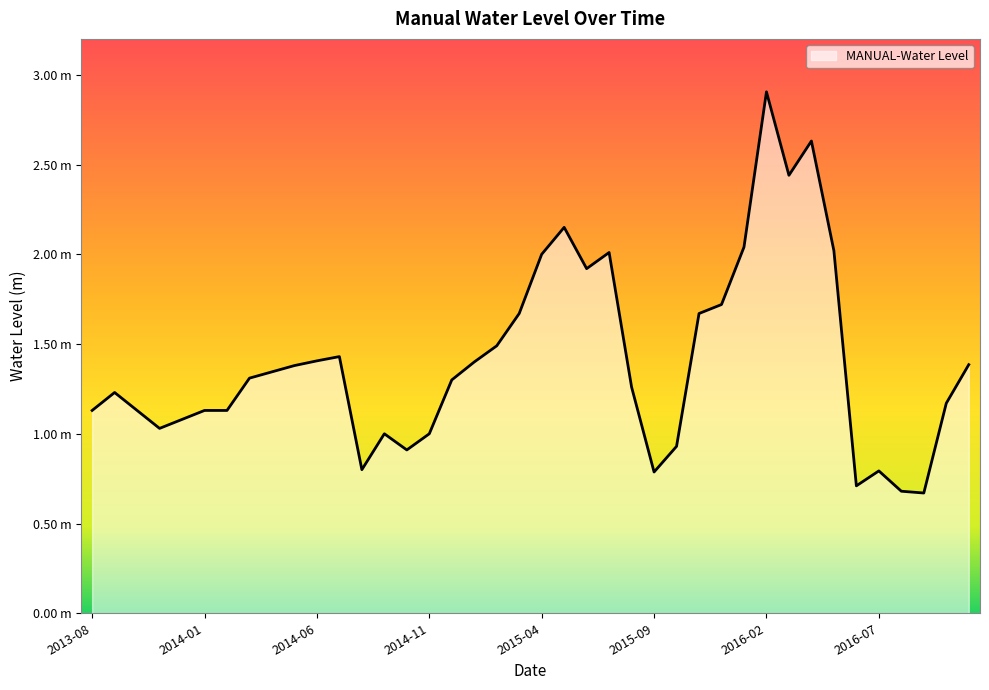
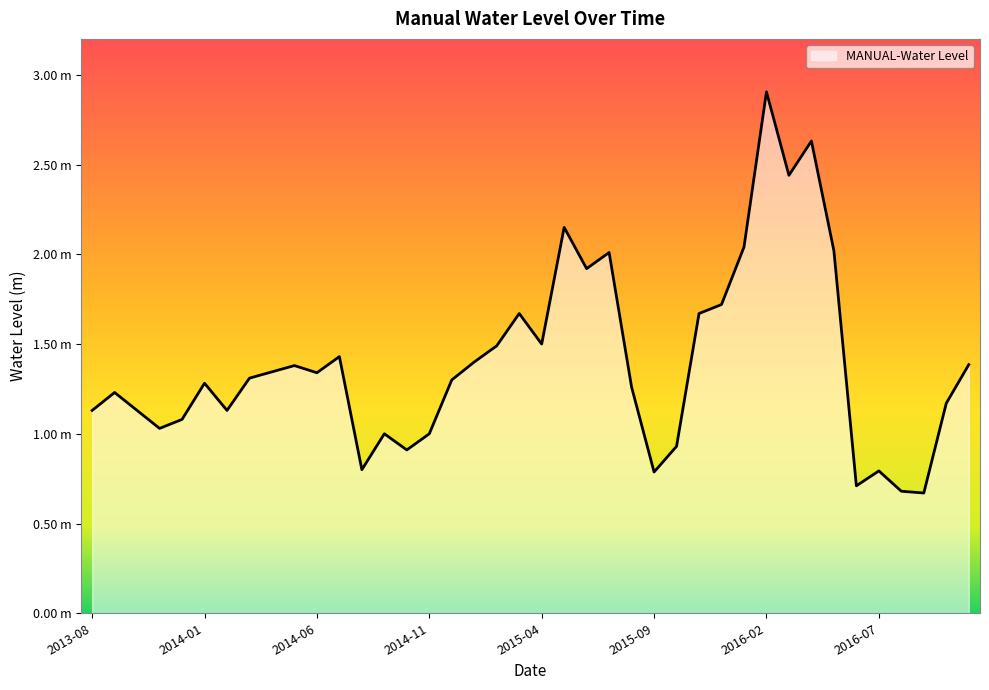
  {
    "2013-08": "1.13 m",
-   "2014-01": "1.13 m",
-   "2014-06": "1.41 m",
+   "2014-01": "1.28 m",
+   "2014-06": "1.34 m",
    "2014-11": "1.00 m",
-   "2015-04": "2.0 m",
+   "2015-04": "1.5 m",
    "2015-09": "0.79 m",
    "2016-02": "2.90 m",
    "2016-07": "0.79 m"
  }
